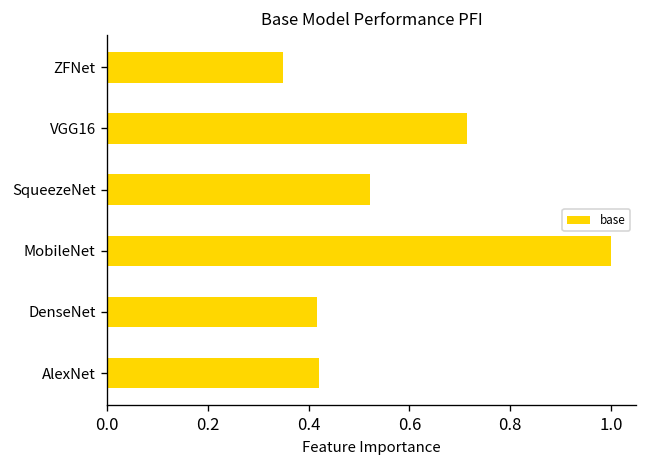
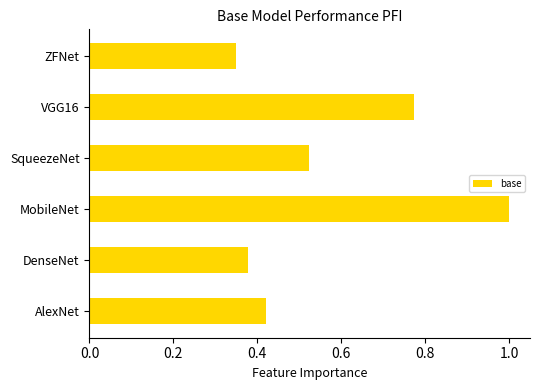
  {
    "ZFNet": 0.35,
-   "VGG16": 0.72,
+   "VGG16": 0.77,
    "SqueezeNet": 0.52,
    "MobileNet": 1.00,
-   "DenseNet": 0.42,
+   "DenseNet": 0.38,
    "AlexNet": 0.42
  }
